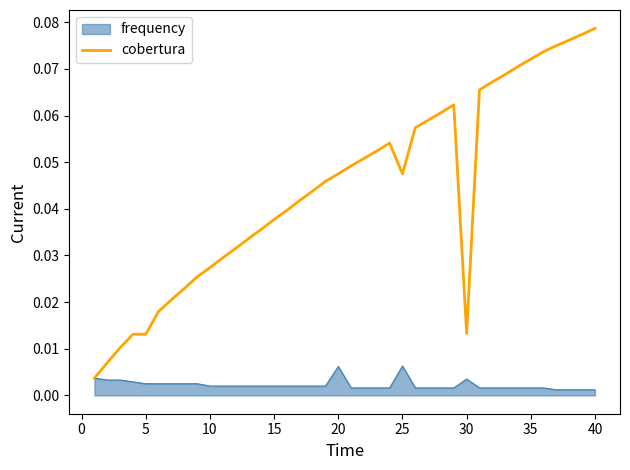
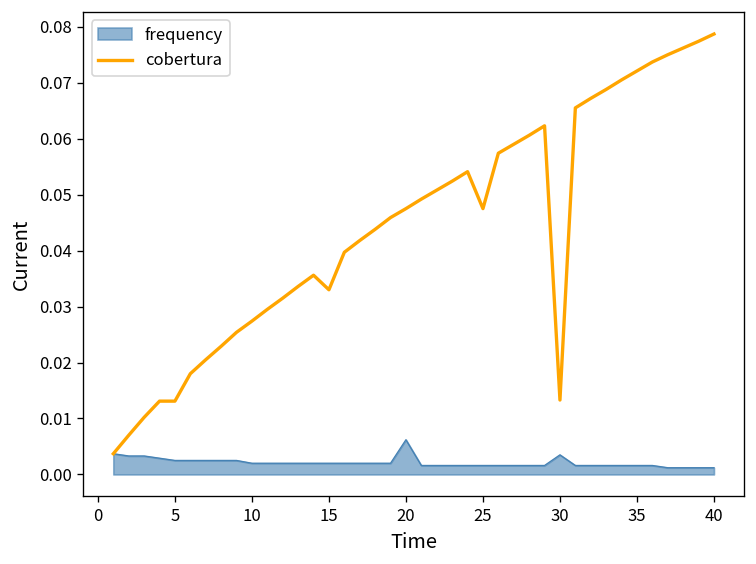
  {
    "frequency": {
      "5": 0.003,
      "10": 0.002,
      "15": 0.002,
      "20": 0.006,
-     "25": 0.006,
+     "25": 0.002,
      "30": 0.004,
      "35": 0.002,
      "40": 0.001
    },
    "cobertura": {
      "5": 0.013,
      "10": 0.027,
-     "15": 0.038,
+     "15": 0.033,
      "20": 0.048,
      "25": 0.048,
      "30": 0.013,
      "35": 0.072,
      "40": 0.079
    }
  }
